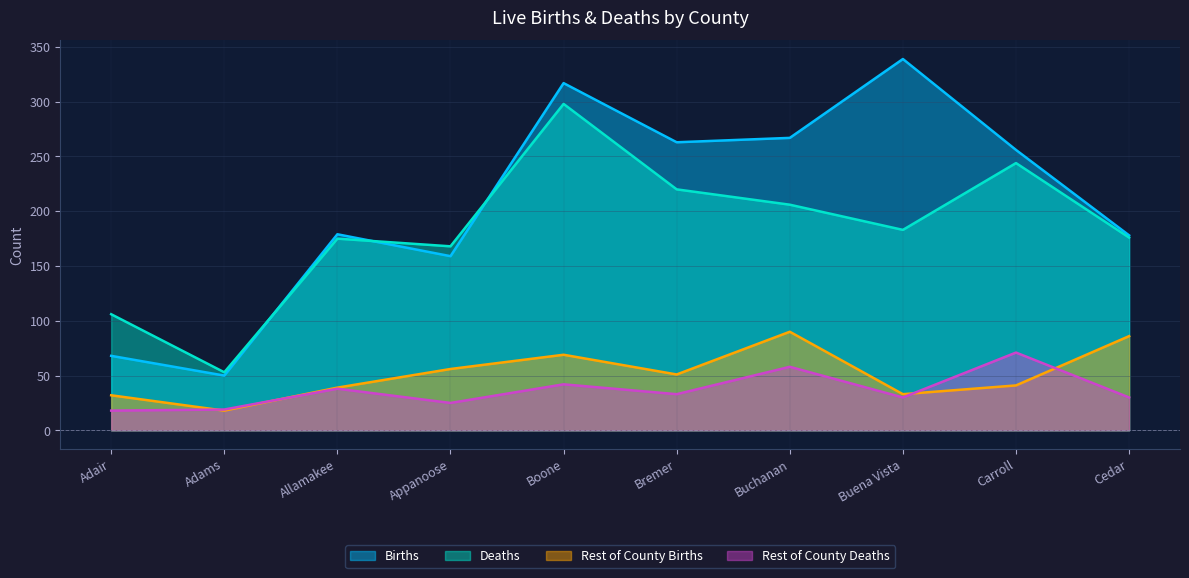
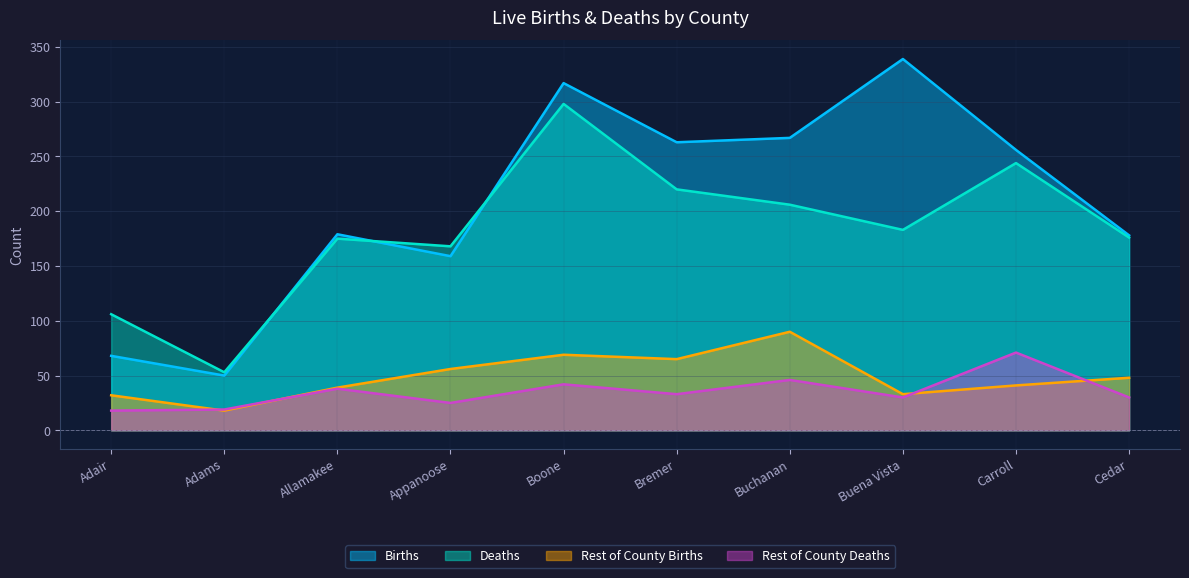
  {
    "Rest of County Births": {
      "Adair": 32,
      "Appanoose": 56,
      "Boone": 69,
-     "Bremer": 51,
+     "Bremer": 65,
      "Buchanan": 90,
      "Buena Vista": 33,
      "Carroll": 41,
-     "Cedar": 86
+     "Cedar": 48
    },
    "Rest of County Deaths": {
      "Adair": 18,
      "Appanoose": 25,
      "Boone": 42,
      "Bremer": 33,
-     "Buchanan": 58,
+     "Buchanan": 46,
      "Buena Vista": 30,
      "Carroll": 71,
      "Cedar": 30
    }
  }
